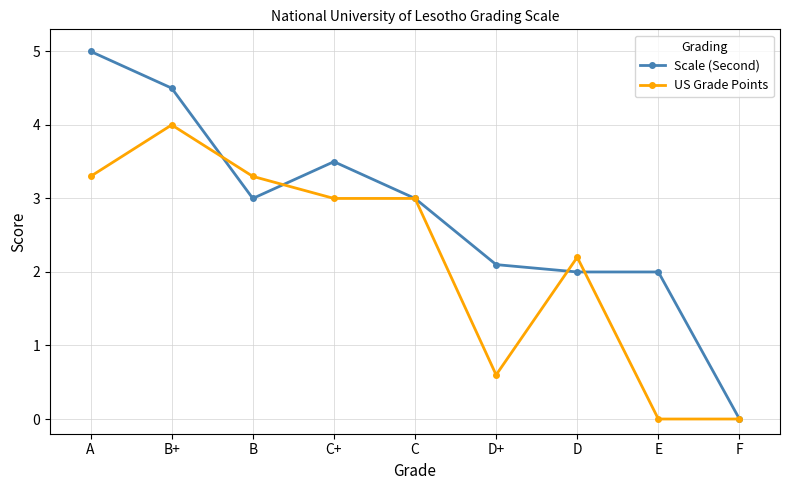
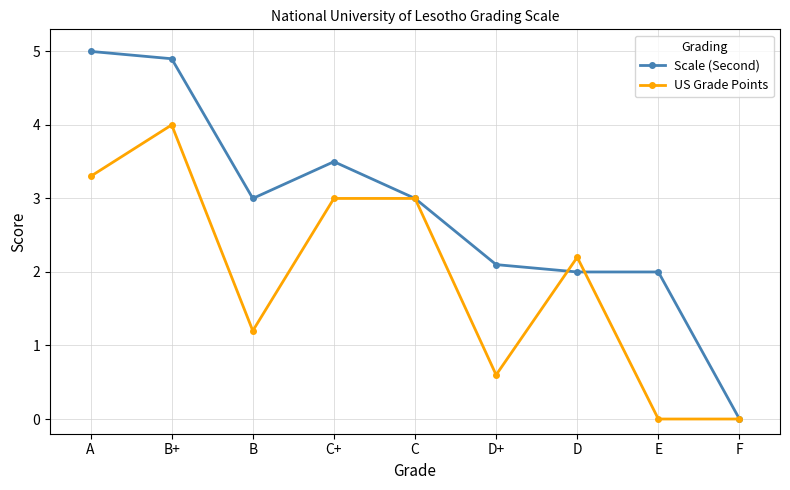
  {
    "Scale (Second)": {
      "A": 5.0,
-     "B+": 4.5,
+     "B+": 4.9,
      "B": 3.0,
      "C+": 3.5,
      "D+": 2.1,
      "D": 2.0,
      "E": 2.0
    },
    "US Grade Points": {
      "A": 3.3,
      "B+": 4.0,
-     "B": 3.3,
+     "B": 1.2,
      "C+": 3.0,
      "D+": 0.6,
      "D": 2.2,
      "E": 0.0
    }
  }
